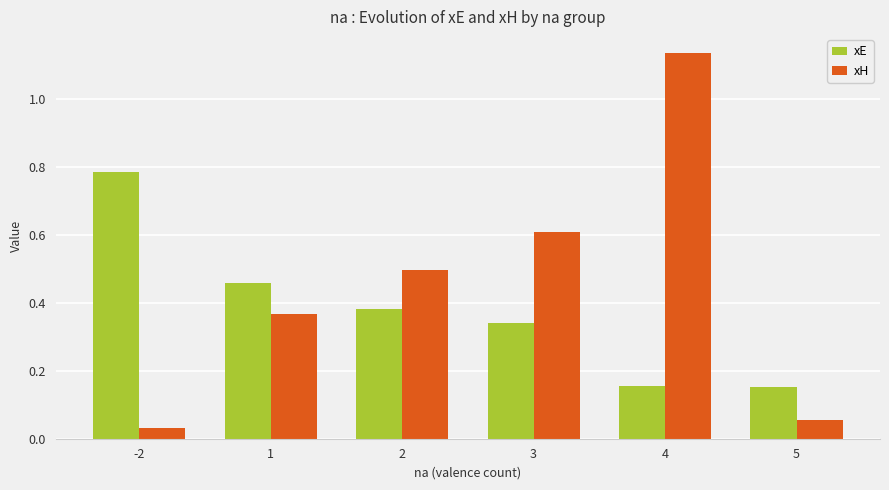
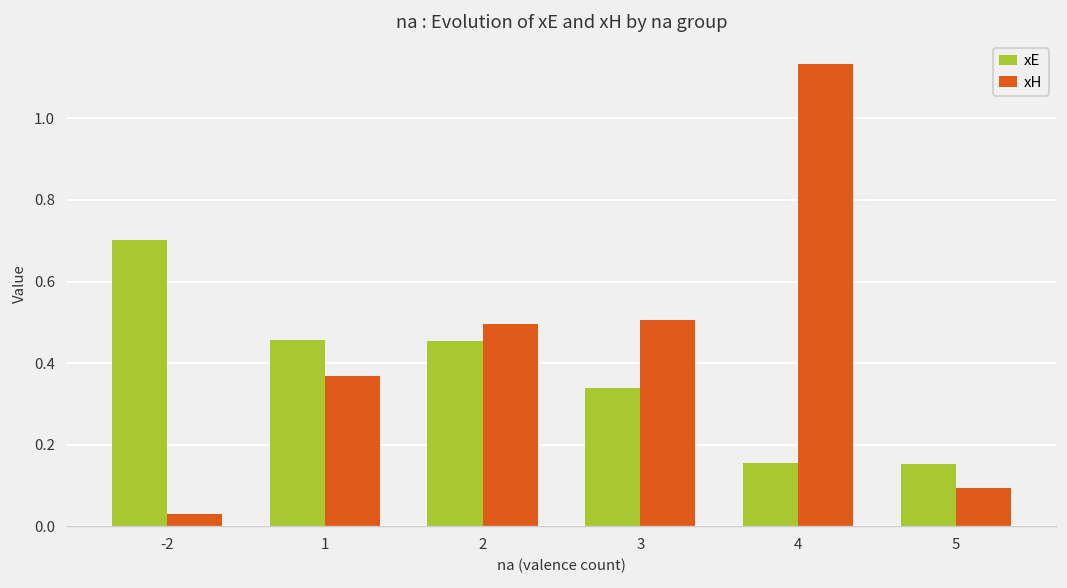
  {
    "xE": {
-     "-2": 0.78,
+     "-2": 0.70,
      "1": 0.46,
-     "2": 0.38,
+     "2": 0.46,
      "3": 0.34,
      "4": 0.15,
      "5": 0.15
    },
    "xH": {
      "-2": 0.03,
      "1": 0.37,
      "2": 0.50,
-     "3": 0.61,
+     "3": 0.51,
      "4": 1.13,
-     "5": 0.06
+     "5": 0.09
    }
  }
